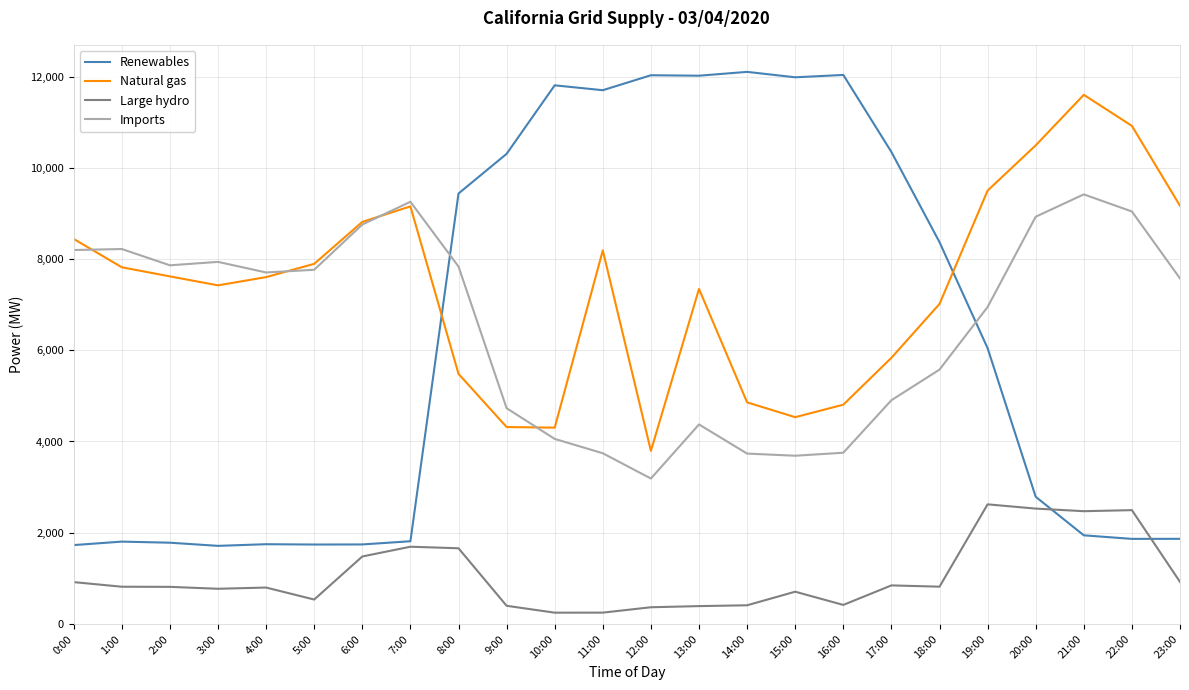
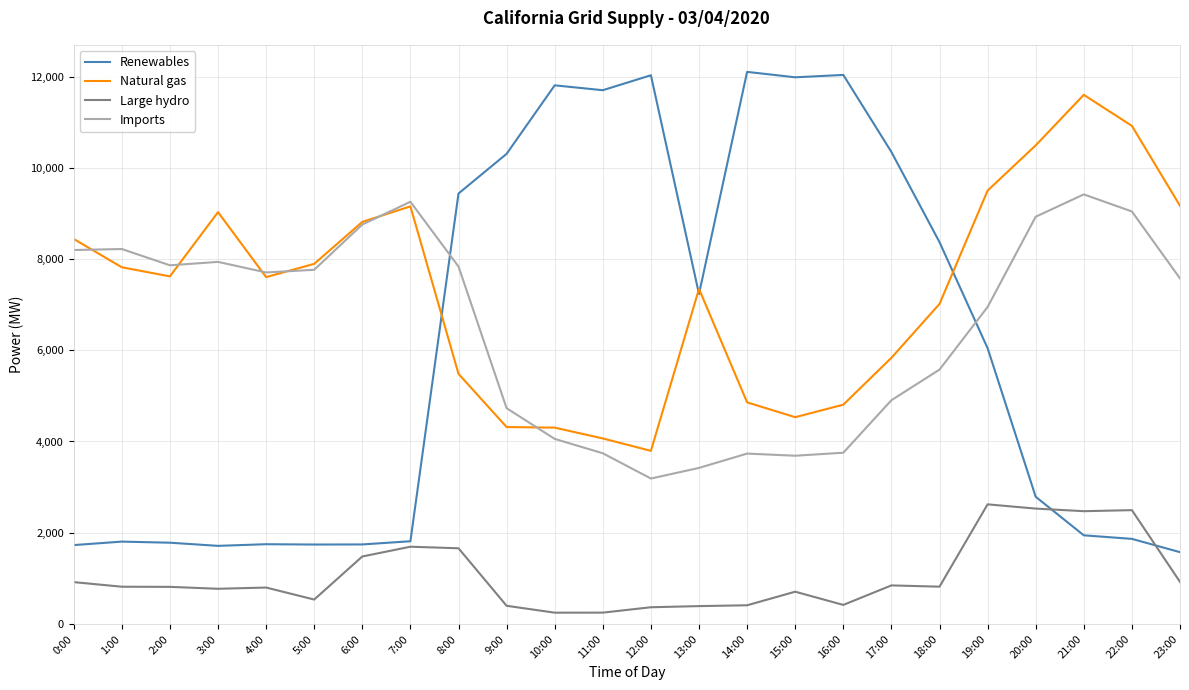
  {
    "Renewables": {
      "0:00": "1,700",
      "1:00": "1,800",
      "2:00": "1,800",
      "3:00": "1,700",
      "4:00": "1,700",
      "5:00": "1,700",
      "6:00": "1,700",
      "7:00": "1,800",
      "8:00": "9,400",
      "9:00": "10,300",
      "10:00": "11,800",
      "11:00": "11,700",
      "12:00": "12,000",
-     "13:00": "12,000",
+     "13:00": "7,200",
      "14:00": "12,100",
      "15:00": "12,000",
      "16:00": "12,000",
      "17:00": "10,300",
      "18:00": "8,400",
      "19:00": "6,000",
      "20:00": "2,800",
      "21:00": "1,900",
      "22:00": "1,900",
-     "23:00": "1,900"
+     "23:00": "1,600"
    },
    "Natural gas": {
      "0:00": "8,400",
      "1:00": "7,800",
      "2:00": "7,600",
-     "3:00": "7,400",
+     "3:00": "9,000",
      "4:00": "7,600",
      "5:00": "7,900",
      "6:00": "8,800",
      "7:00": "9,200",
      "8:00": "5,500",
      "9:00": "4,300",
      "10:00": "4,300",
-     "11:00": "8,200",
+     "11:00": "4,100",
      "12:00": "3,800",
      "13:00": "7,300",
      "14:00": "4,900",
      "15:00": "4,500",
      "16:00": "4,800",
      "17:00": "5,800",
      "18:00": "7,000",
      "19:00": "9,500",
      "20:00": "10,500",
      "21:00": "11,600",
      "22:00": "10,900",
      "23:00": "9,200"
    },
    "Large hydro": {
      "0:00": "900",
      "1:00": "800",
      "2:00": "800",
      "3:00": "800",
      "4:00": "800",
      "5:00": "500",
      "6:00": "1,500",
      "7:00": "1,700",
      "8:00": "1,700",
      "9:00": "400",
      "10:00": "200",
      "11:00": "200",
      "12:00": "400",
      "13:00": "400",
      "14:00": "400",
      "15:00": "700",
      "16:00": "400",
      "17:00": "800",
      "18:00": "800",
      "19:00": "2,600",
      "20:00": "2,500",
      "21:00": "2,500",
      "22:00": "2,500",
      "23:00": "900"
    },
    "Imports": {
      "0:00": "8,200",
      "1:00": "8,200",
      "2:00": "7,900",
      "3:00": "7,900",
      "4:00": "7,700",
      "5:00": "7,800",
      "6:00": "8,800",
      "7:00": "9,300",
      "8:00": "7,800",
      "9:00": "4,700",
      "10:00": "4,100",
      "11:00": "3,700",
      "12:00": "3,200",
-     "13:00": "4,400",
+     "13:00": "3,400",
      "14:00": "3,700",
      "15:00": "3,700",
      "16:00": "3,800",
      "17:00": "4,900",
      "18:00": "5,600",
      "19:00": "6,900",
      "20:00": "8,900",
      "21:00": "9,400",
      "22:00": "9,000",
      "23:00": "7,600"
    }
  }
